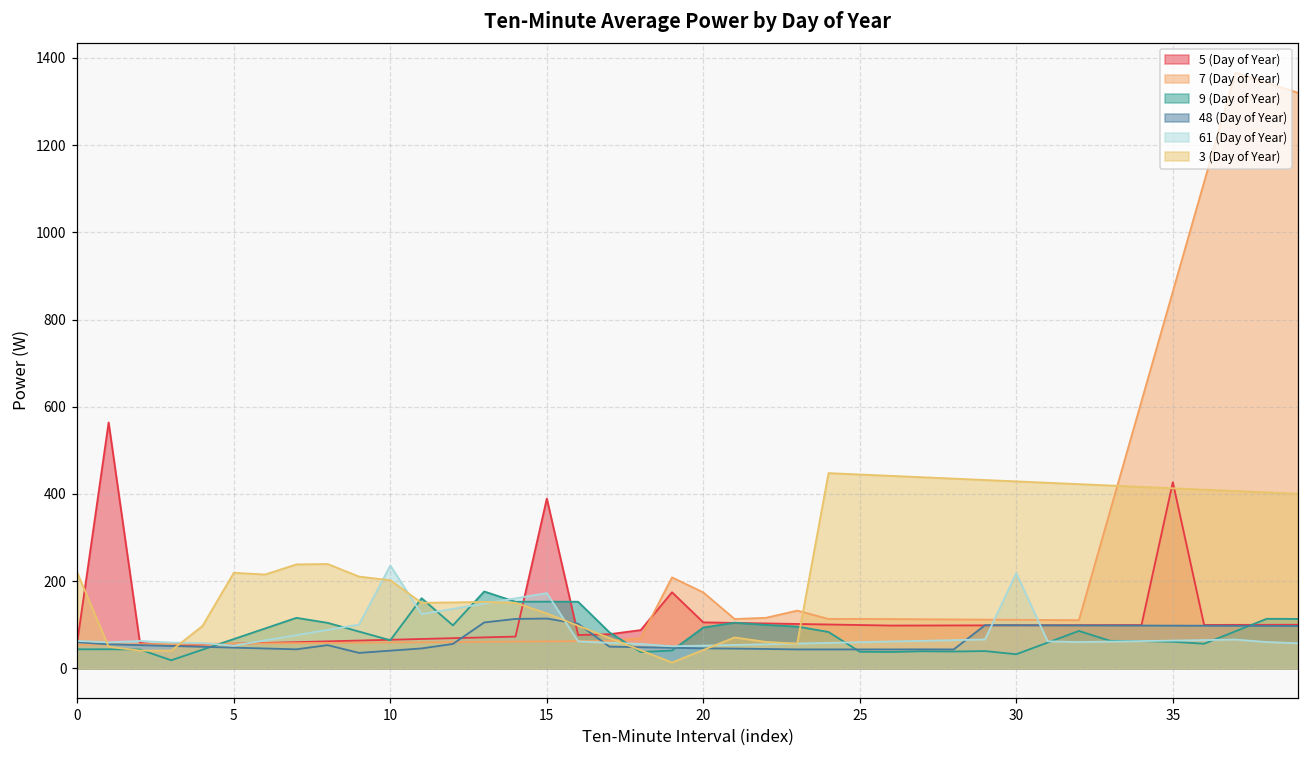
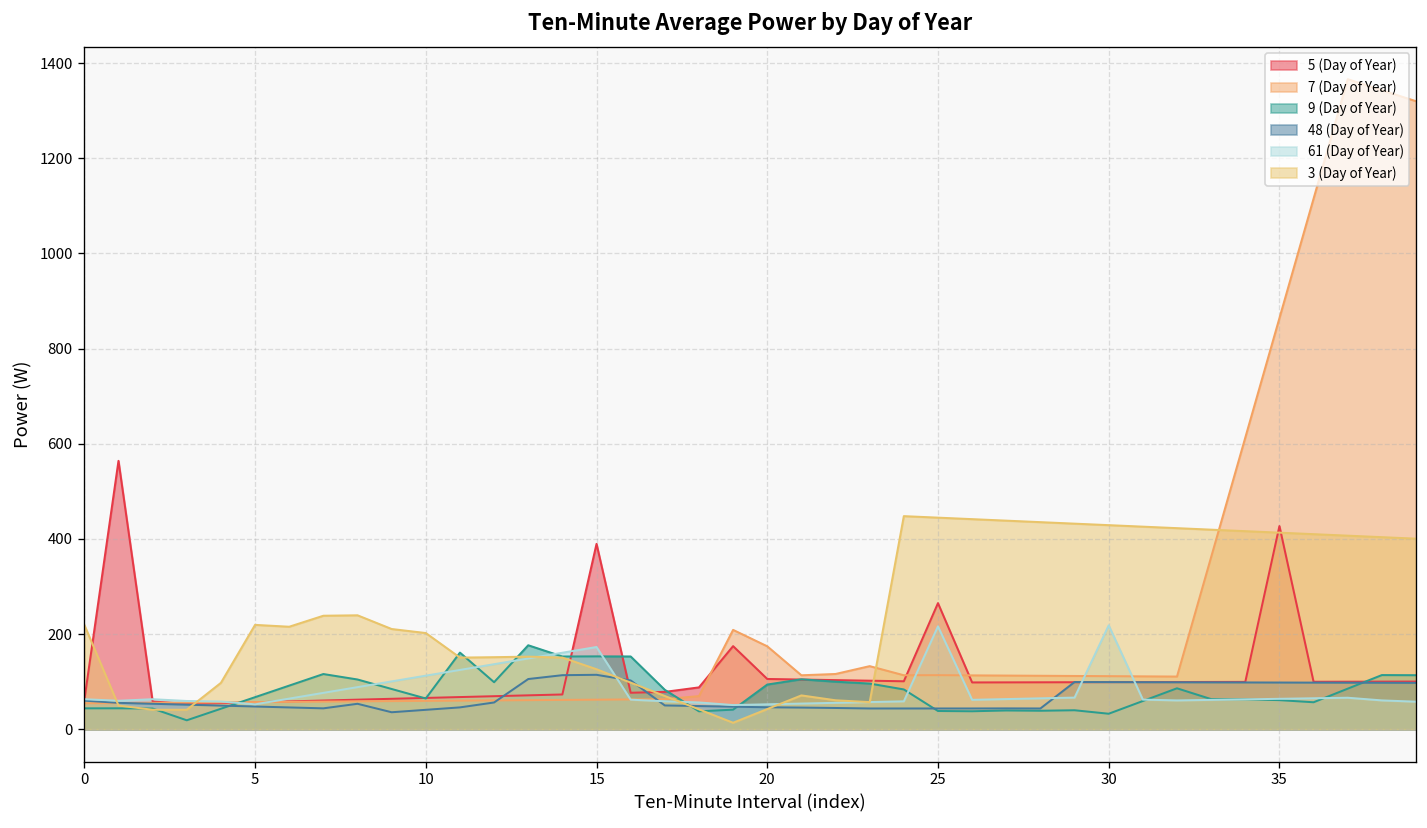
  {
    "5 (Day of Year)": {
      "15": 390,
      "20": 110,
-     "25": 100,
+     "25": 260,
      "35": 430
    },
    "61 (Day of Year)": {
-     "10": 240,
+     "10": 110,
      "15": 170,
-     "25": 60,
+     "25": 220,
      "30": 220
    }
  }
